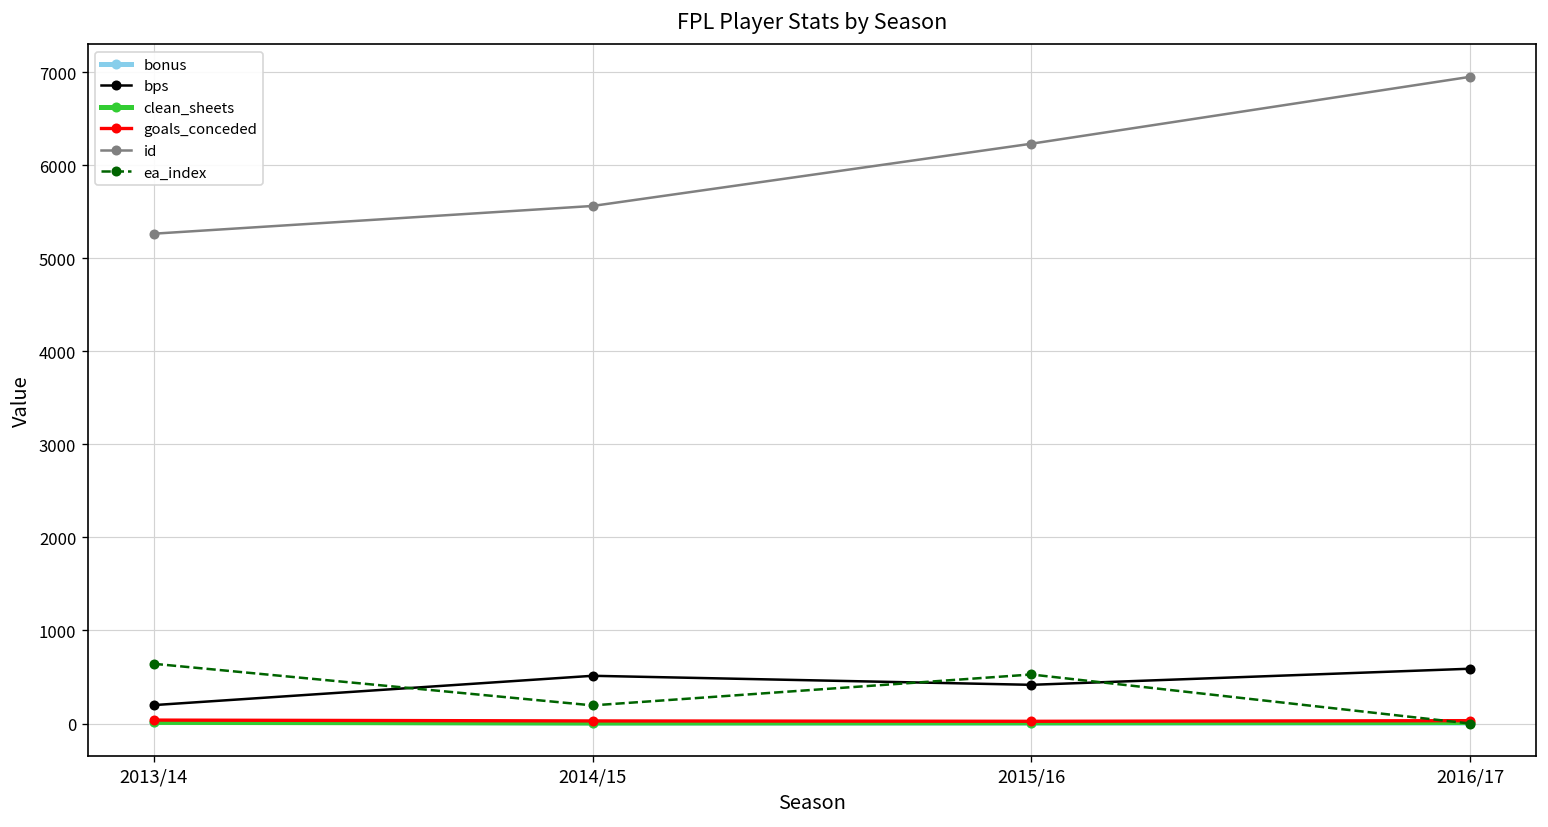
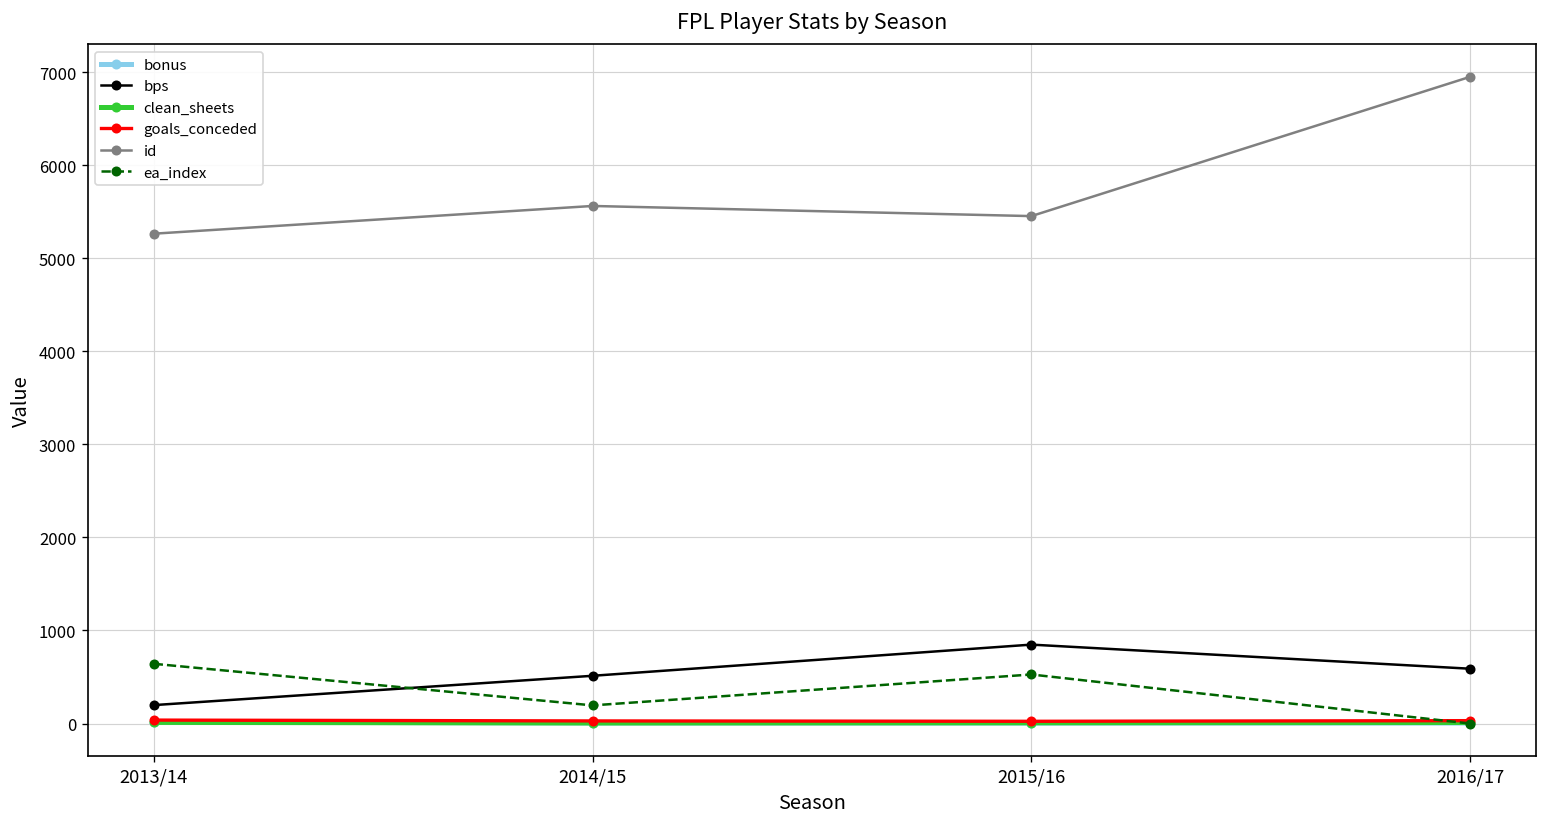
  {
    "bps": {
      "2013/14": 200,
      "2014/15": 500,
-     "2015/16": 400,
+     "2015/16": 800,
      "2016/17": 600
    },
    "id": {
      "2013/14": 5300,
      "2014/15": 5600,
-     "2015/16": 6200,
+     "2015/16": 5500,
      "2016/17": 7000
    },
    "ea_index": {
      "2013/14": 600,
      "2014/15": 200,
      "2015/16": 500
    }
  }
